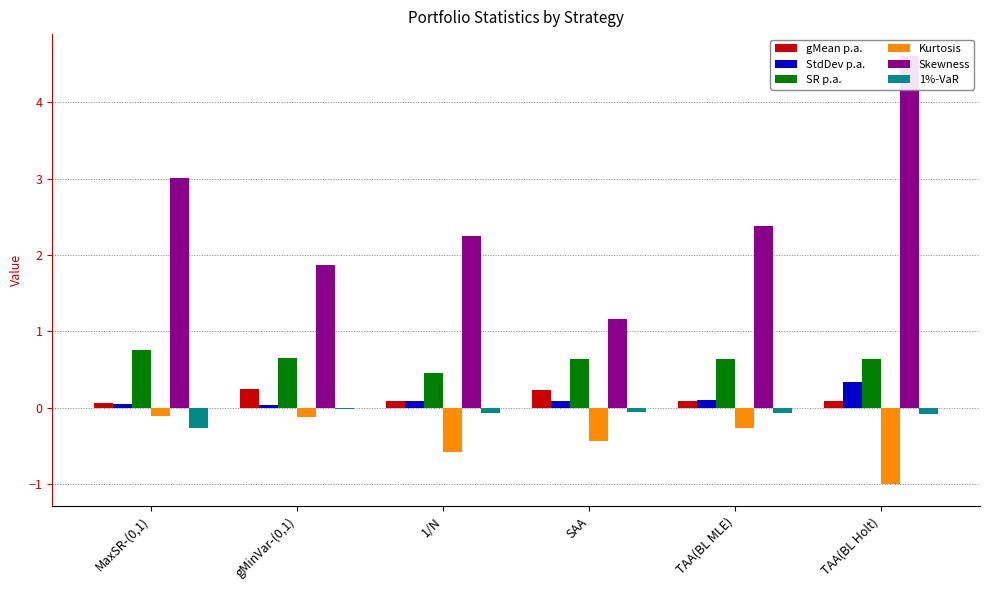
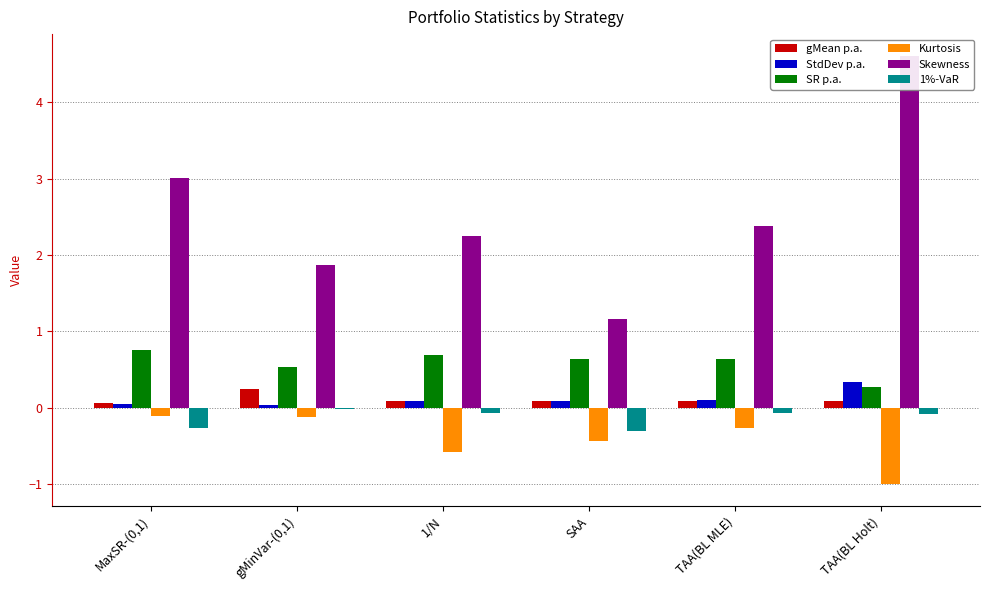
  {
    "gMean p.a.": {
      "MaxSR-(0,1)": 0.1,
      "gMinVar-(0,1)": 0.3,
      "1/N": 0.1,
-     "SAA": 0.2,
+     "SAA": 0.1,
      "TAA(BL MLE)": 0.1,
      "TAA(BL Holt)": 0.1
    },
    "StdDev p.a.": {
      "MaxSR-(0,1)": 0.0,
      "1/N": 0.1,
      "SAA": 0.1,
      "TAA(BL MLE)": 0.1,
      "TAA(BL Holt)": 0.3
    },
    "SR p.a.": {
      "MaxSR-(0,1)": 0.8,
-     "gMinVar-(0,1)": 0.7,
-     "1/N": 0.5,
+     "gMinVar-(0,1)": 0.5,
+     "1/N": 0.7,
      "SAA": 0.6,
      "TAA(BL MLE)": 0.6,
-     "TAA(BL Holt)": 0.6
+     "TAA(BL Holt)": 0.3
    },
    "Kurtosis": {
      "MaxSR-(0,1)": -0.1,
      "gMinVar-(0,1)": -0.1,
      "1/N": -0.6,
      "SAA": -0.4,
      "TAA(BL MLE)": -0.3,
      "TAA(BL Holt)": -1.0
    },
    "Skewness": {
      "MaxSR-(0,1)": 3.0,
      "gMinVar-(0,1)": 1.9,
      "1/N": 2.3,
      "SAA": 1.2,
      "TAA(BL MLE)": 2.4
    },
    "1%-VaR": {
      "MaxSR-(0,1)": -0.3,
      "1/N": -0.1,
-     "SAA": -0.1,
+     "SAA": -0.3,
      "TAA(BL MLE)": -0.1,
      "TAA(BL Holt)": -0.1
    }
  }
